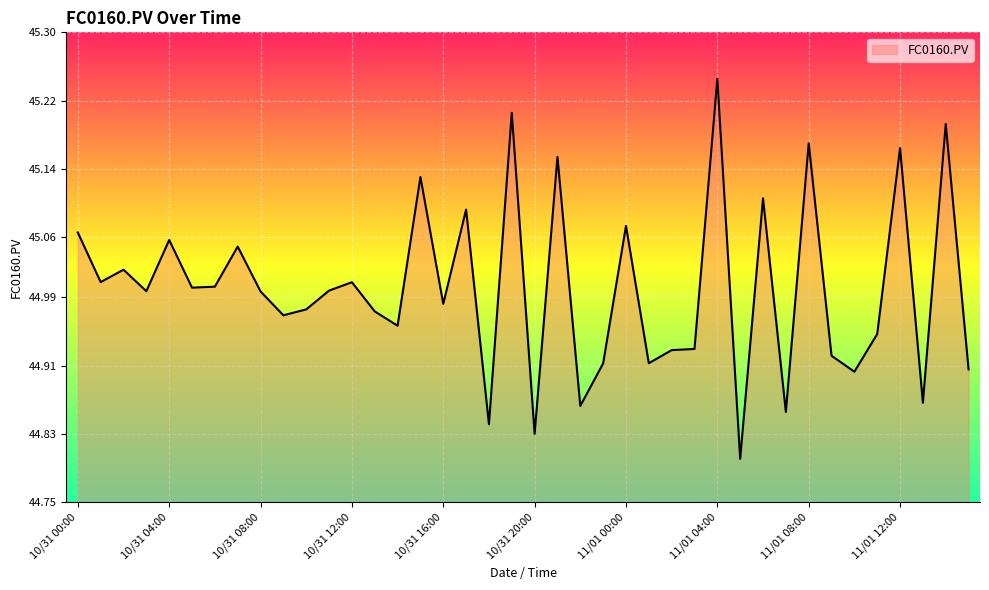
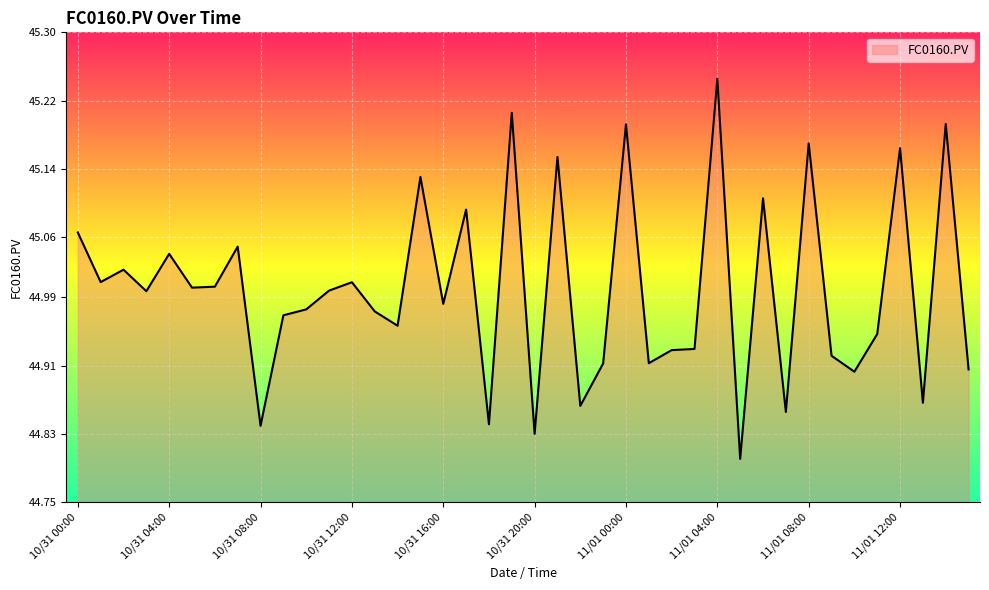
  {
    "10/31 00:00": 45.07,
-   "10/31 04:00": 45.06,
-   "10/31 08:00": 45.00,
+   "10/31 04:00": 45.04,
+   "10/31 08:00": 44.84,
    "10/31 12:00": 45.01,
    "10/31 16:00": 44.98,
    "10/31 20:00": 44.83,
-   "11/01 00:00": 45.07,
+   "11/01 00:00": 45.19,
    "11/01 04:00": 45.25,
    "11/01 08:00": 45.17,
    "11/01 12:00": 45.16
  }
